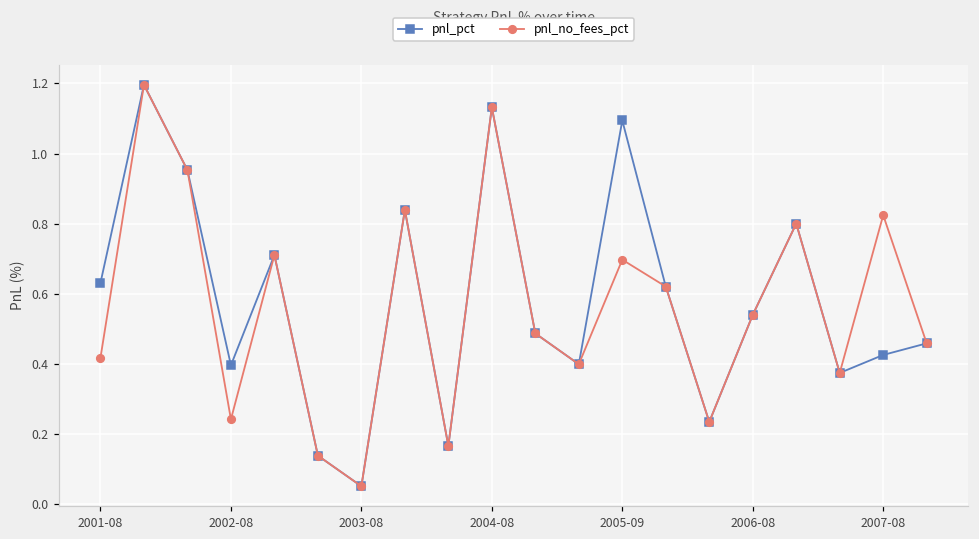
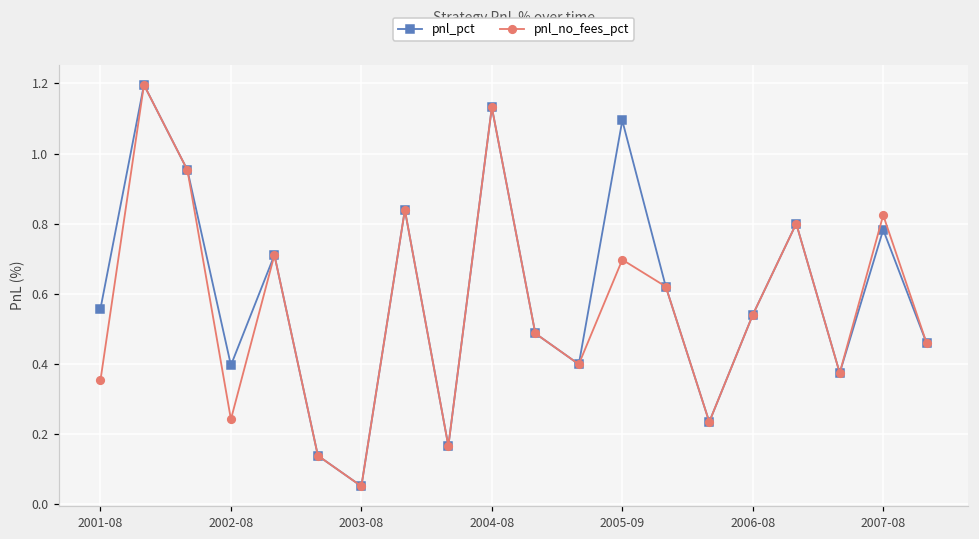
  {
    "pnl_pct": {
-     "2001-08": 0.63,
+     "2001-08": 0.56,
      "2002-08": 0.40,
      "2005-09": 1.09,
-     "2007-08": 0.43
+     "2007-08": 0.78
    },
    "pnl_no_fees_pct": {
-     "2001-08": 0.42,
+     "2001-08": 0.35,
      "2002-08": 0.24,
      "2005-09": 0.70,
      "2007-08": 0.82
    }
  }
